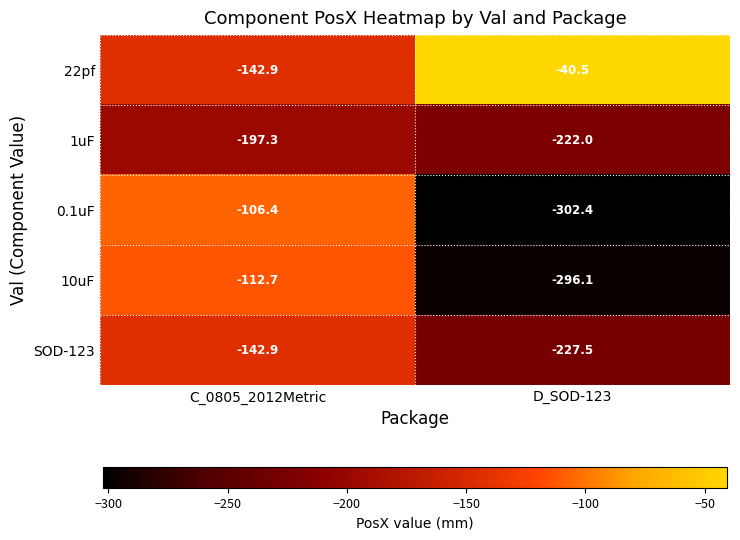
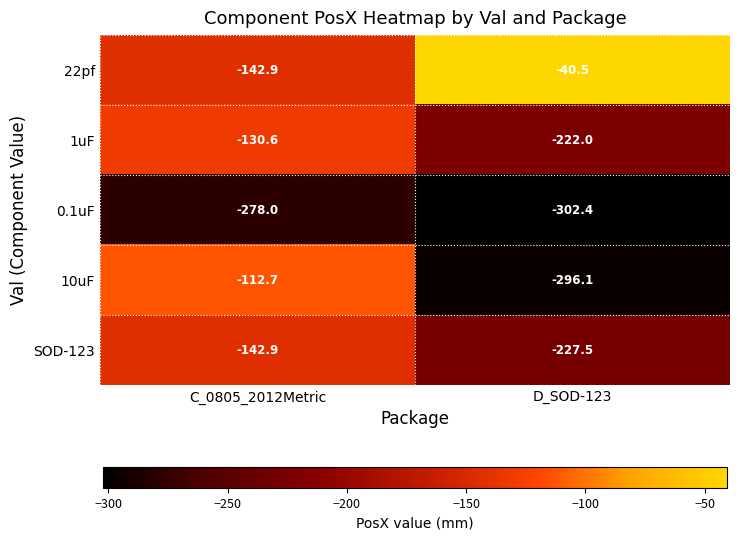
  {
    "22pf": {
      "C_0805_2012Metric": -142.9,
      "D_SOD-123": -40.5
    },
    "1uF": {
-     "C_0805_2012Metric": -197.3,
+     "C_0805_2012Metric": -130.6,
      "D_SOD-123": -222.0
    },
    "0.1uF": {
-     "C_0805_2012Metric": -106.4,
+     "C_0805_2012Metric": -278.0,
      "D_SOD-123": -302.4
    },
    "10uF": {
      "C_0805_2012Metric": -112.7,
      "D_SOD-123": -296.1
    },
    "SOD-123": {
      "C_0805_2012Metric": -142.9,
      "D_SOD-123": -227.5
    }
  }
